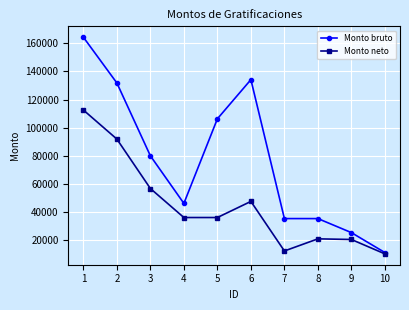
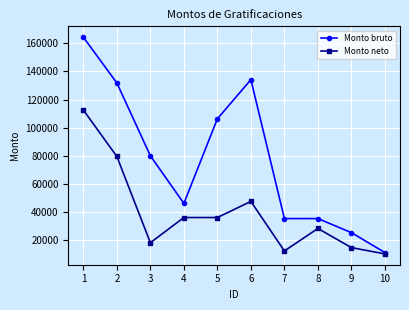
  {
    "Monto bruto": {
      "1": 164000,
      "2": 132000,
      "3": 80000,
      "4": 46000,
      "5": 106000,
      "6": 134000,
      "7": 35000,
      "8": 35000,
      "9": 25000
    },
    "Monto neto": {
      "1": 113000,
-     "2": 92000,
-     "3": 57000,
+     "2": 80000,
+     "3": 18000,
      "4": 36000,
      "5": 36000,
      "6": 48000,
      "7": 12000,
-     "8": 21000,
-     "9": 21000
+     "8": 28000,
+     "9": 15000
    }
  }
